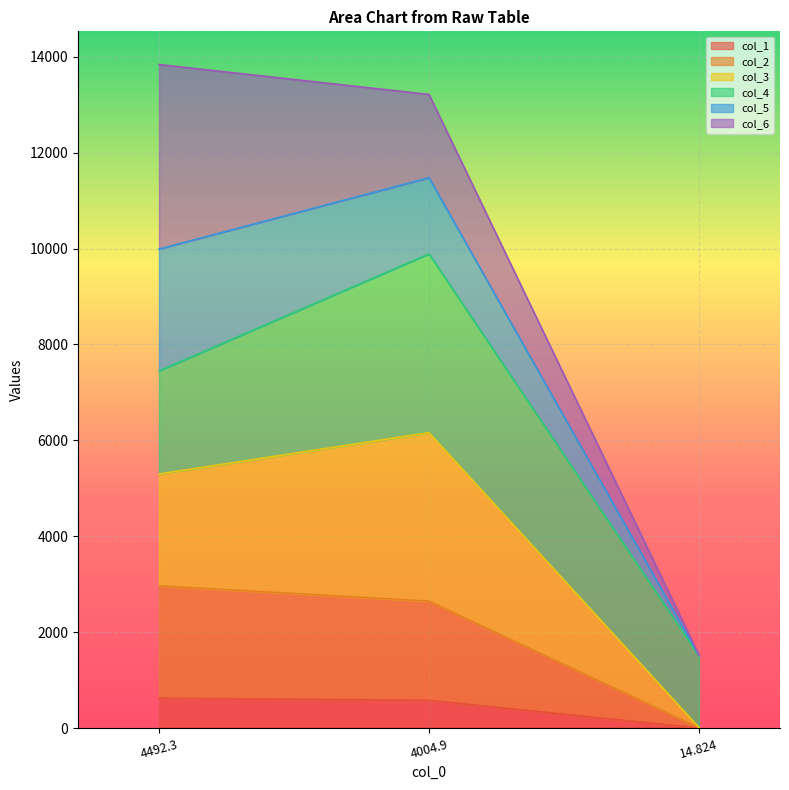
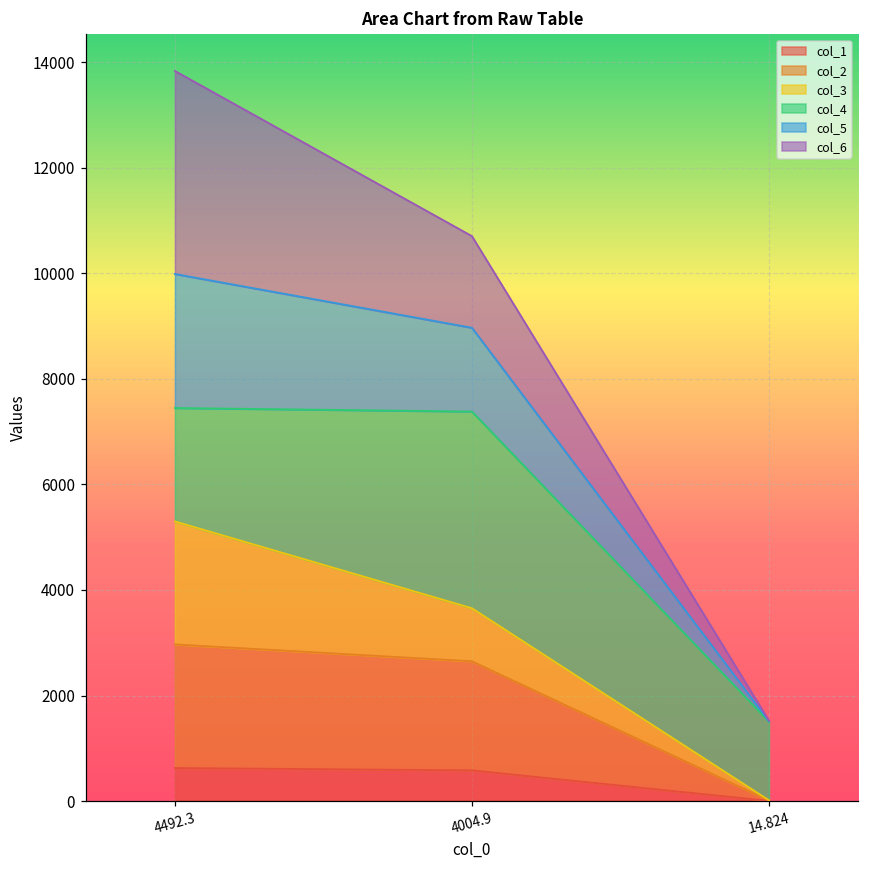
  {
    "col_3": {
      "4492.3": 2300,
-     "4004.9": 3500
+     "4004.9": 1000
    },
    "col_4": {
      "4492.3": 2100,
      "4004.9": 3700
    },
    "col_5": {
      "4492.3": 2500,
      "4004.9": 1600
    },
    "col_6": {
      "4492.3": 3800,
      "4004.9": 1700
    }
  }
